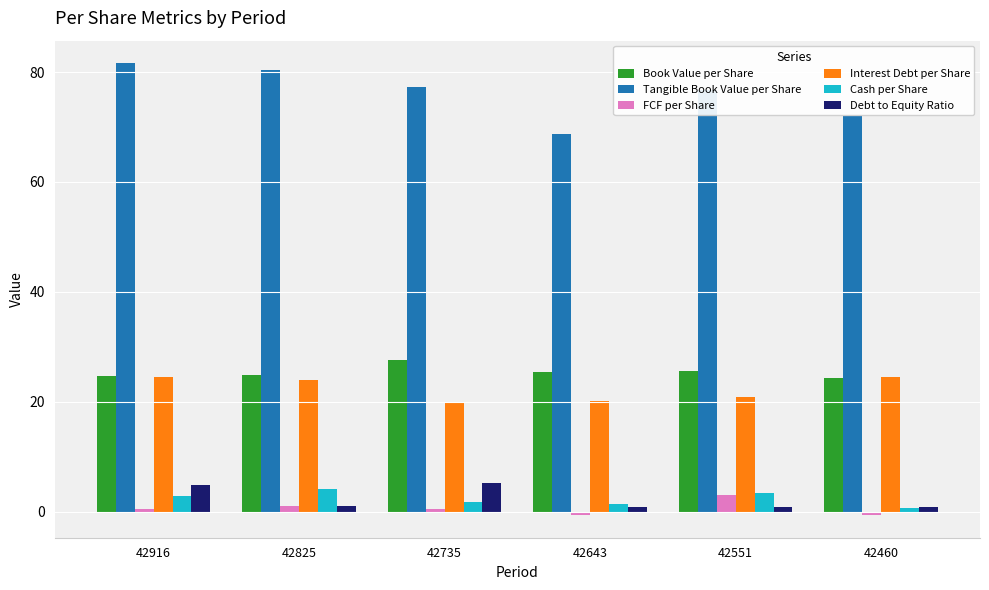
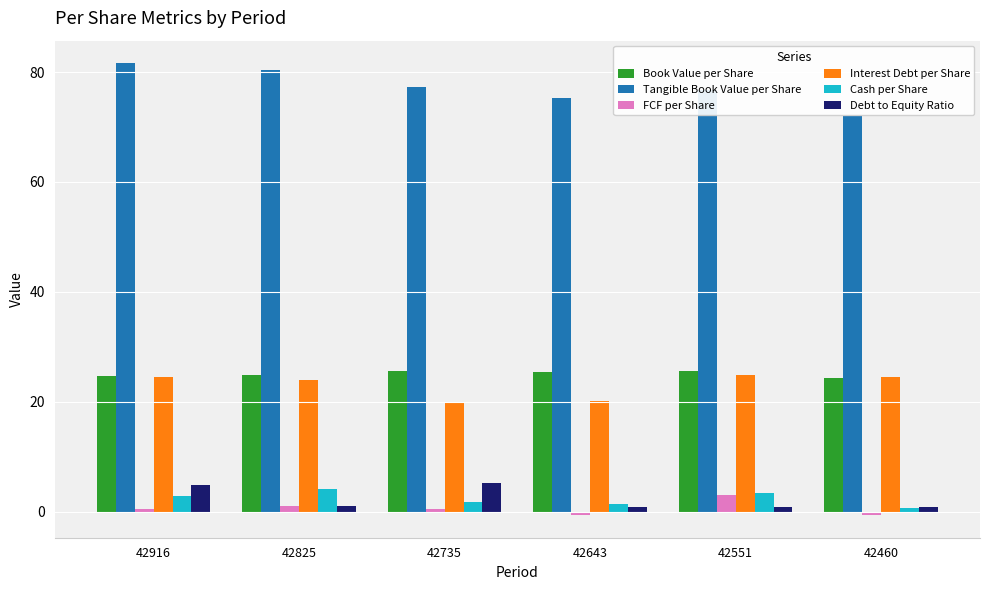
  {
    "Book Value per Share": {
      "42916": 25,
      "42825": 25,
-     "42735": 28,
+     "42735": 26,
      "42643": 25,
      "42551": 26,
      "42460": 24
    },
    "Tangible Book Value per Share": {
      "42916": 82,
      "42825": 80,
      "42735": 77,
-     "42643": 69,
+     "42643": 75,
      "42460": 72
    },
    "FCF per Share": {
      "42825": 1,
      "42735": 0,
      "42643": -1,
      "42551": 3,
      "42460": -1
    },
    "Interest Debt per Share": {
      "42916": 25,
      "42825": 24,
      "42735": 20,
      "42643": 20,
-     "42551": 21,
+     "42551": 25,
      "42460": 25
    },
    "Cash per Share": {
      "42916": 3,
      "42825": 4,
      "42735": 2,
      "42643": 1,
      "42551": 3,
      "42460": 1
    },
    "Debt to Equity Ratio": {
      "42916": 5,
      "42825": 1,
      "42735": 5,
      "42643": 1,
      "42551": 1,
      "42460": 1
    }
  }
